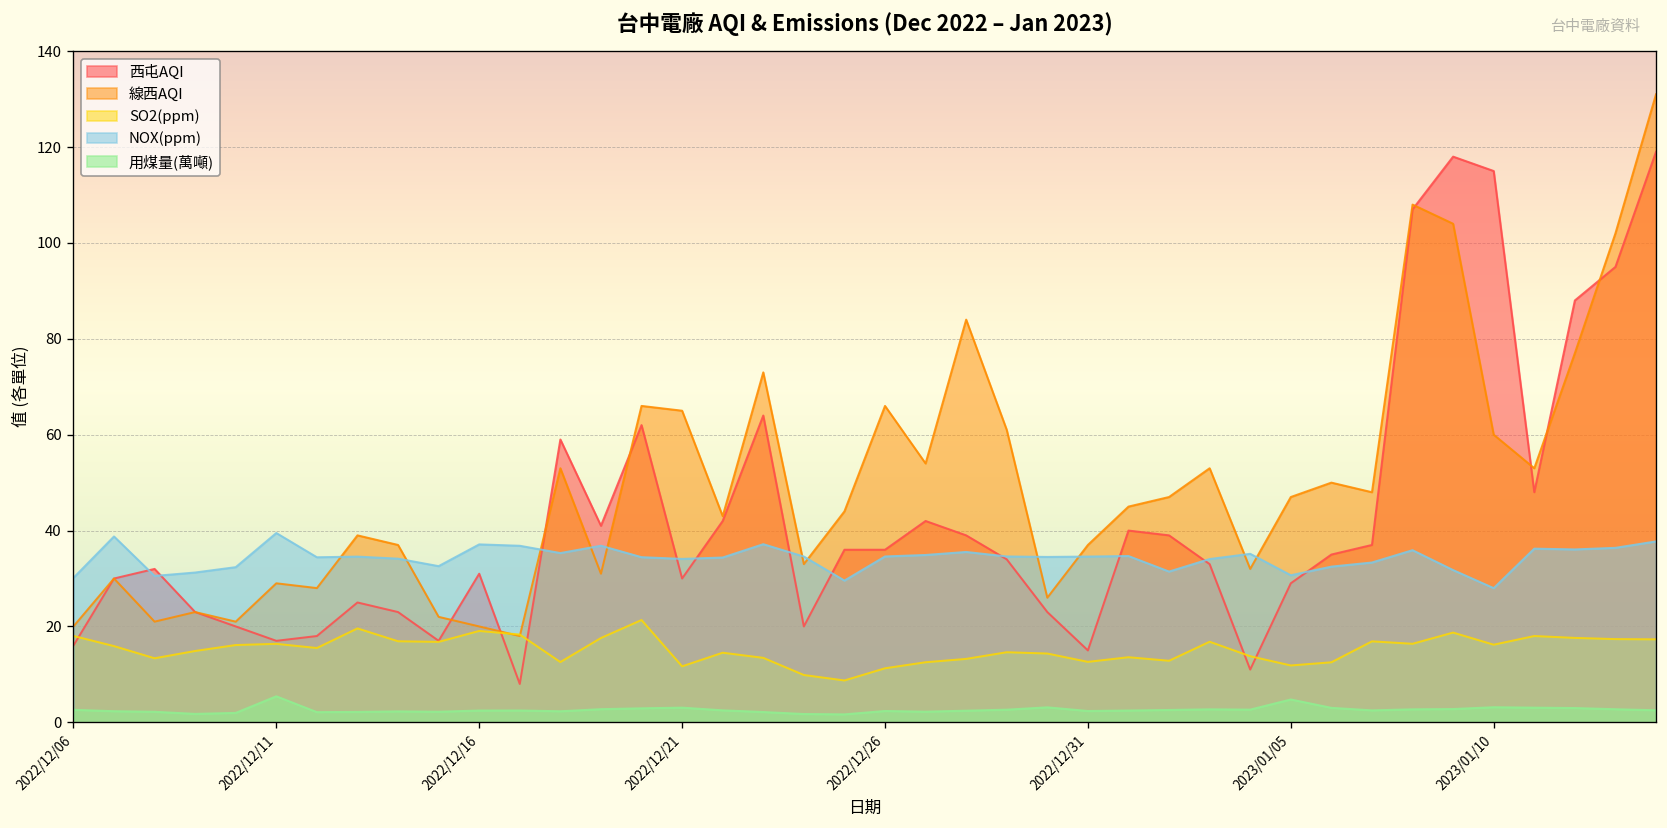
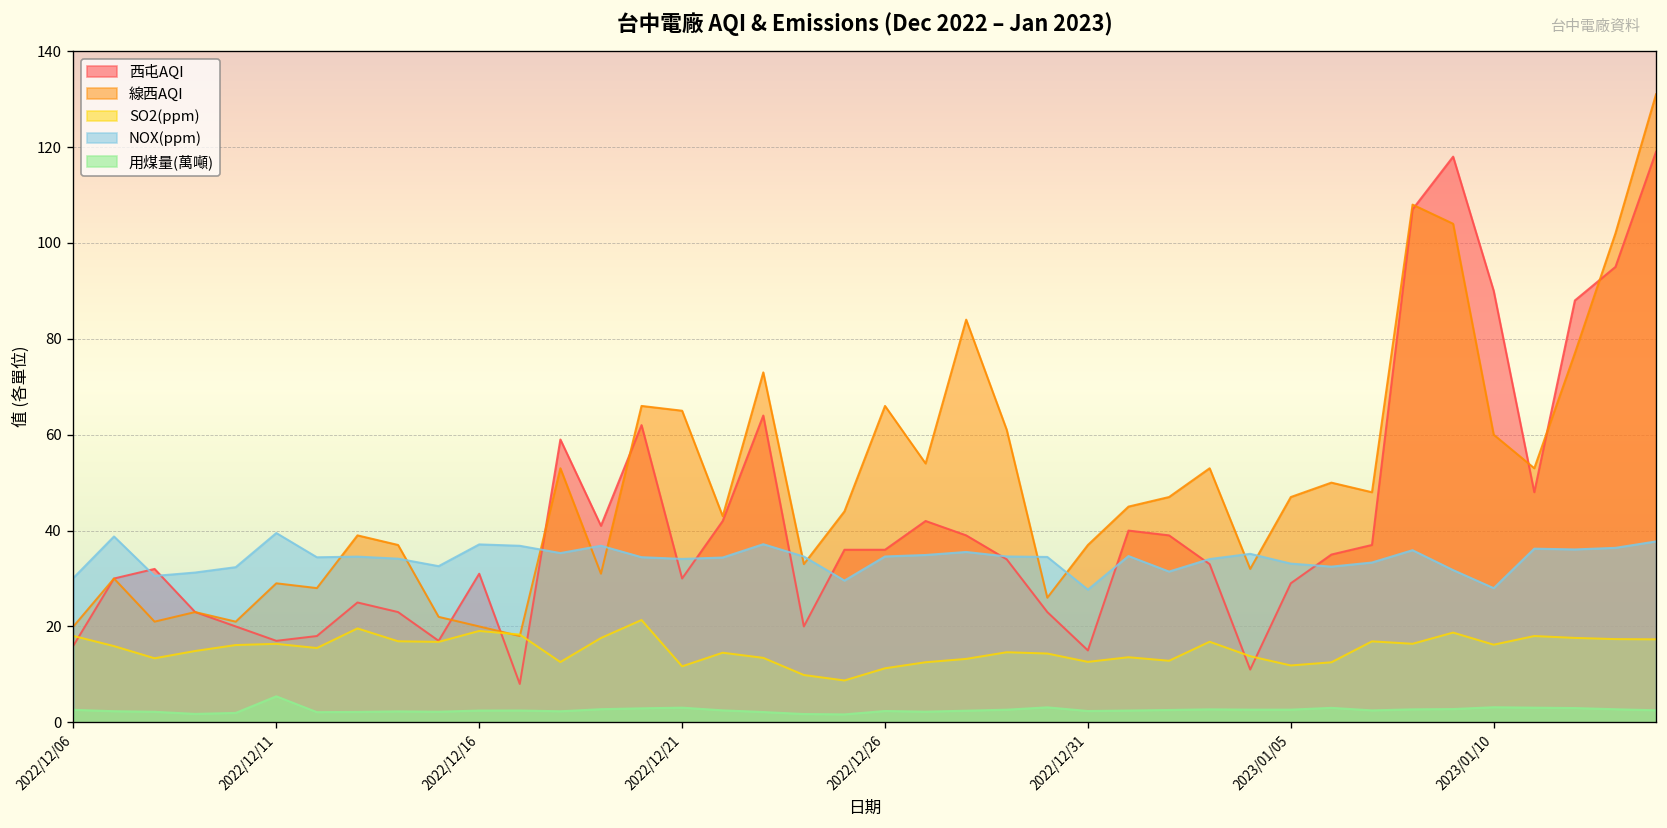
  {
    "西屯AQI": {
      "2022/12/06": 16,
      "2022/12/16": 31,
      "2022/12/21": 30,
      "2022/12/26": 36,
      "2022/12/31": 15,
      "2023/01/05": 29,
-     "2023/01/10": 115
+     "2023/01/10": 90
    },
    "NOX(ppm)": {
      "2022/12/06": 30,
      "2022/12/11": 39,
      "2022/12/16": 37,
      "2022/12/21": 34,
      "2022/12/26": 35,
-     "2022/12/31": 35,
-     "2023/01/05": 31,
+     "2022/12/31": 28,
+     "2023/01/05": 33,
      "2023/01/10": 28
    },
    "用煤量(萬噸)": {
      "2022/12/06": 3,
      "2022/12/11": 5,
      "2022/12/16": 2,
      "2022/12/21": 3,
      "2022/12/26": 2,
      "2022/12/31": 2,
-     "2023/01/05": 5,
+     "2023/01/05": 3,
      "2023/01/10": 3
    }
  }
